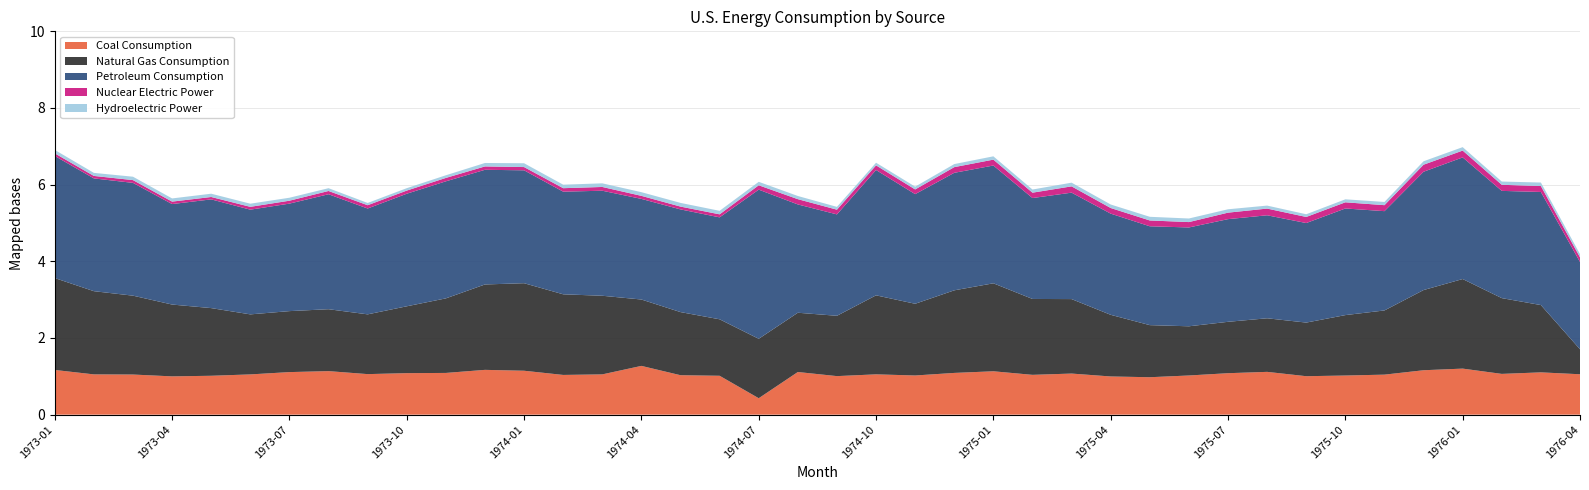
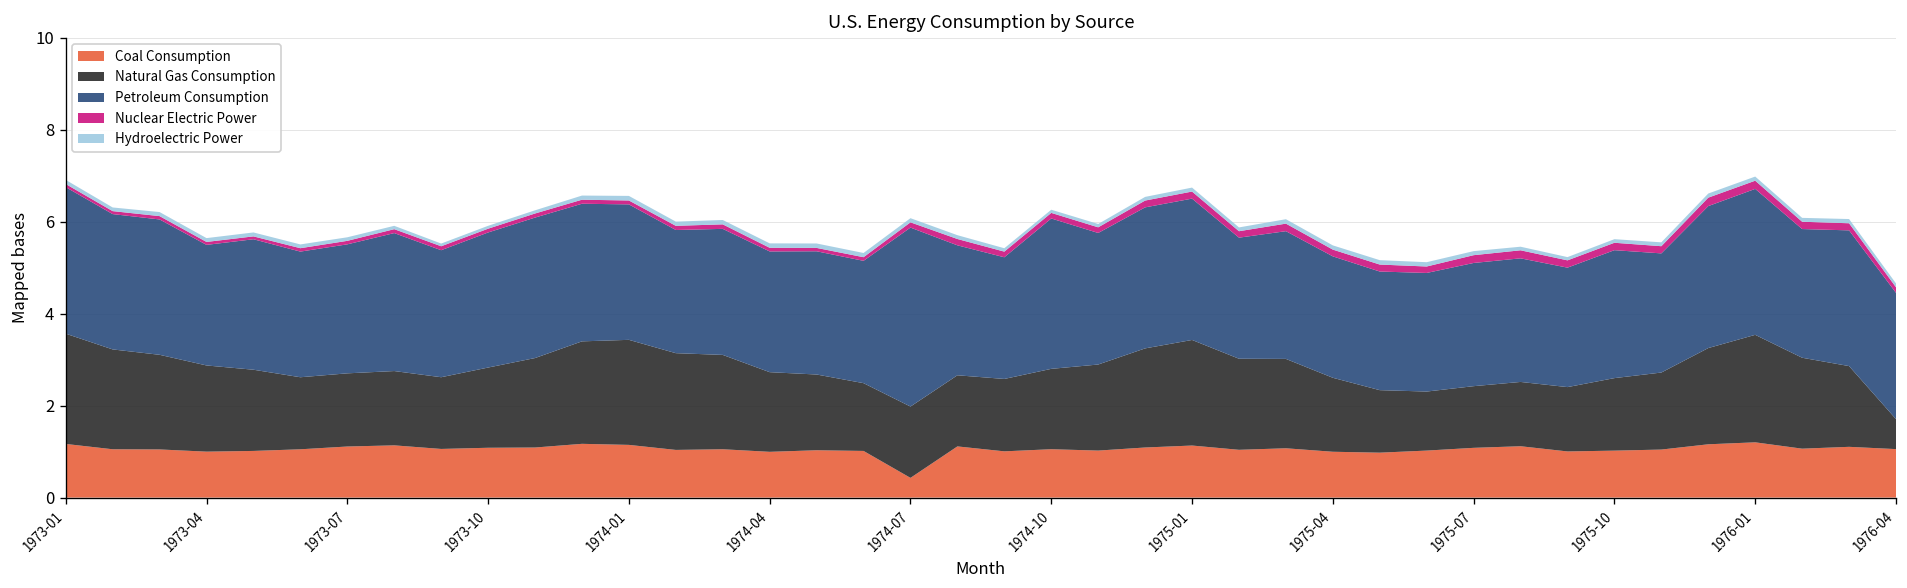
  {
    "Coal Consumption": {
      "1973-01": 1.2,
      "1973-04": 1.0,
      "1973-07": 1.1,
      "1973-10": 1.1,
      "1974-01": 1.1,
-     "1974-04": 1.3,
+     "1974-04": 1.0,
      "1974-07": 0.4,
      "1974-10": 1.1,
      "1975-01": 1.1,
      "1975-04": 1.0,
      "1975-07": 1.1,
      "1975-10": 1.0,
      "1976-01": 1.2,
      "1976-04": 1.1
    },
    "Natural Gas Consumption": {
      "1973-01": 2.4,
      "1973-04": 1.9,
      "1973-07": 1.6,
      "1973-10": 1.7,
      "1974-01": 2.3,
      "1974-04": 1.7,
      "1974-07": 1.6,
-     "1974-10": 2.1,
+     "1974-10": 1.7,
      "1975-01": 2.3,
      "1975-04": 1.6,
      "1975-07": 1.3,
      "1975-10": 1.6,
      "1976-01": 2.3,
      "1976-04": 0.7
    },
    "Petroleum Consumption": {
      "1973-01": 3.2,
      "1973-07": 2.8,
      "1973-10": 2.9,
      "1974-01": 2.9,
      "1974-04": 2.6,
      "1974-07": 3.9,
      "1974-10": 3.3,
      "1975-01": 3.1,
      "1975-04": 2.6,
      "1975-07": 2.7,
      "1975-10": 2.8,
      "1976-01": 3.2,
-     "1976-04": 2.3
+     "1976-04": 2.7
    },
    "Nuclear Electric Power": {
      "1973-01": 0.1,
      "1973-07": 0.1,
      "1974-01": 0.1,
      "1974-04": 0.1,
      "1974-07": 0.1,
      "1974-10": 0.1,
      "1975-01": 0.2,
      "1975-04": 0.1,
      "1975-07": 0.2,
      "1975-10": 0.2,
      "1976-01": 0.2,
      "1976-04": 0.1
    },
    "Hydroelectric Power": {
      "1973-01": 0.1,
      "1973-04": 0.1,
      "1973-07": 0.1,
      "1974-01": 0.1,
      "1974-04": 0.1,
      "1974-07": 0.1,
      "1974-10": 0.1,
      "1975-01": 0.1,
      "1975-04": 0.1,
      "1975-07": 0.1,
      "1975-10": 0.1,
      "1976-01": 0.1,
      "1976-04": 0.1
    }
  }
